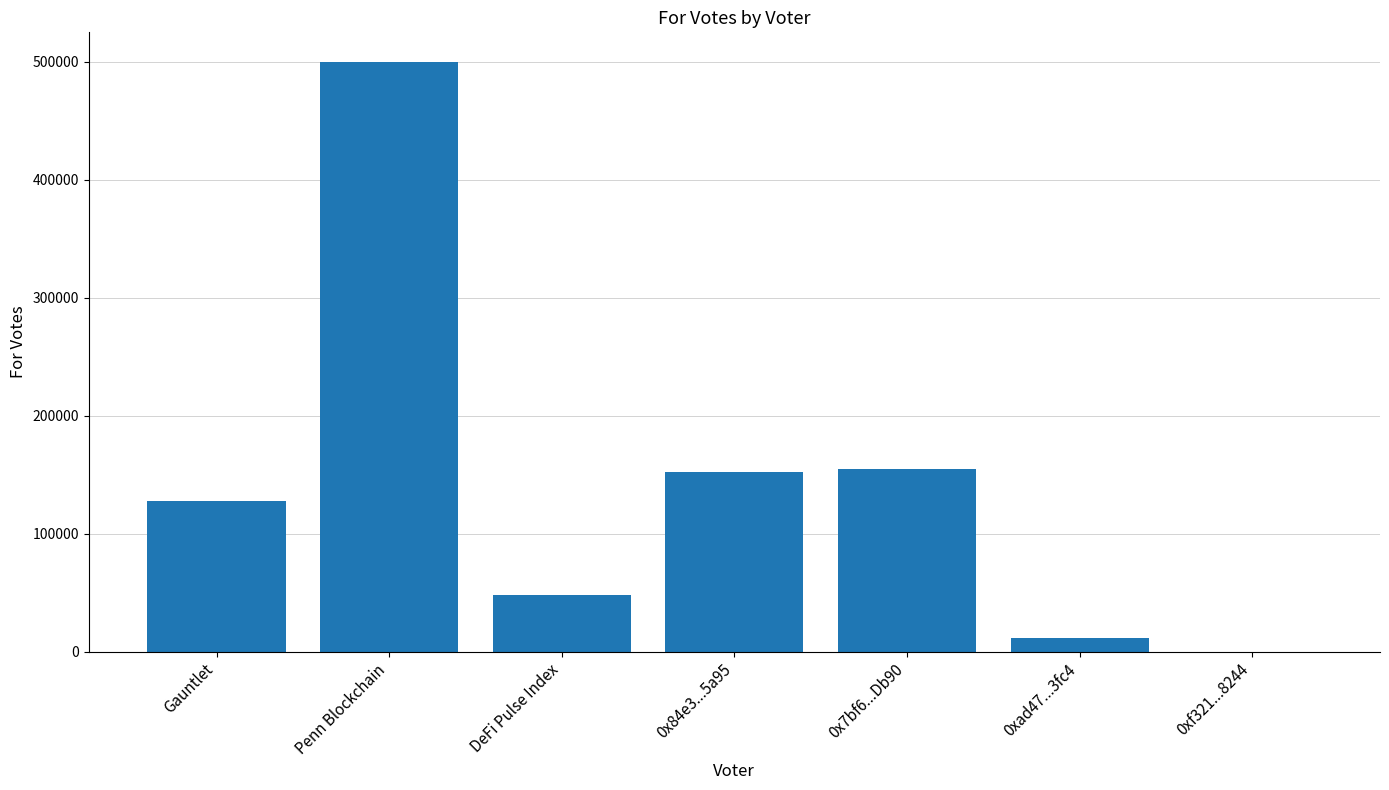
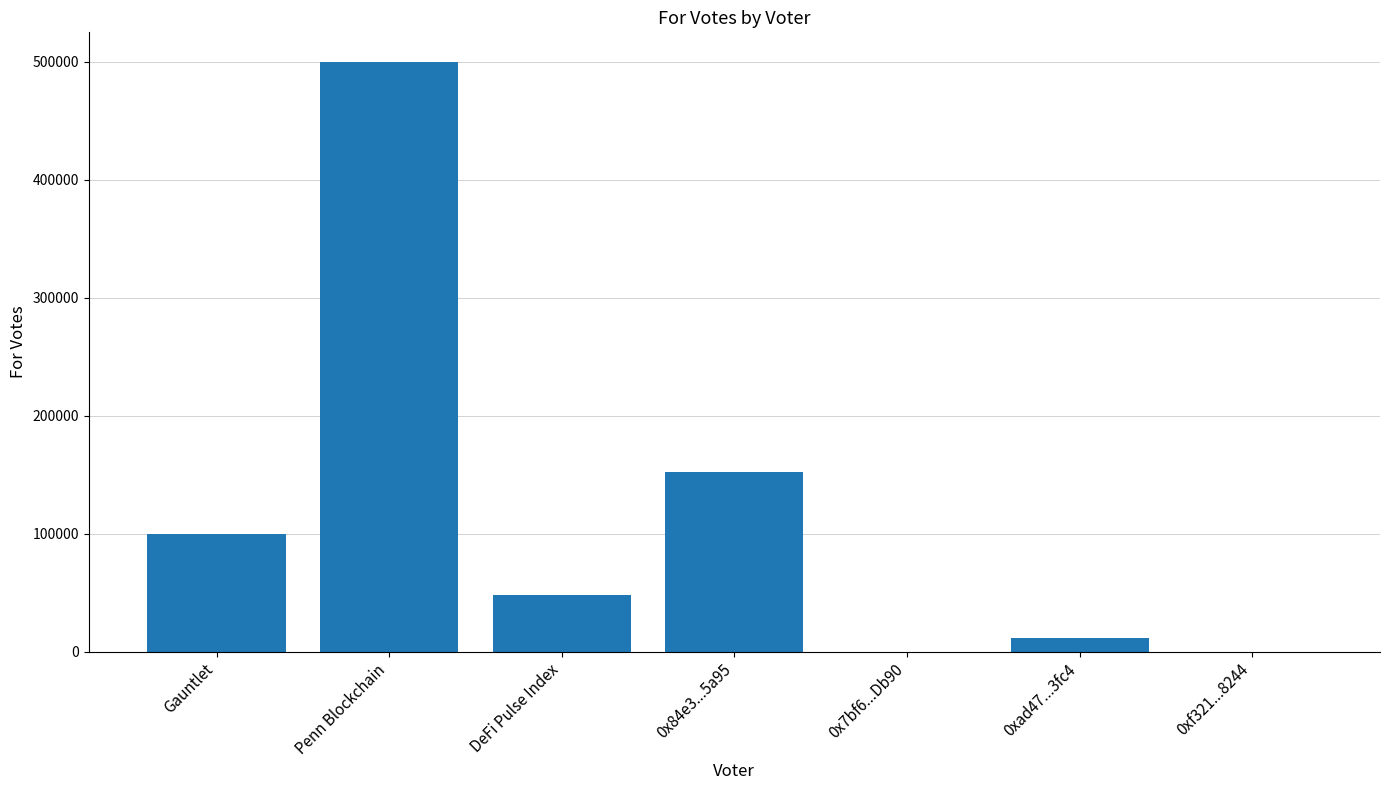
  {
-   "Gauntlet": 128000,
+   "Gauntlet": 100000,
    "Penn Blockchain": 500000,
    "DeFi Pulse Index": 48000,
    "0x84e3...5a95": 152000,
-   "0x7bf6...Db90": 155000,
+   "0x7bf6...Db90": 0,
    "0xad47...3fc4": 12000,
    "0xf321...8244": 0
  }
